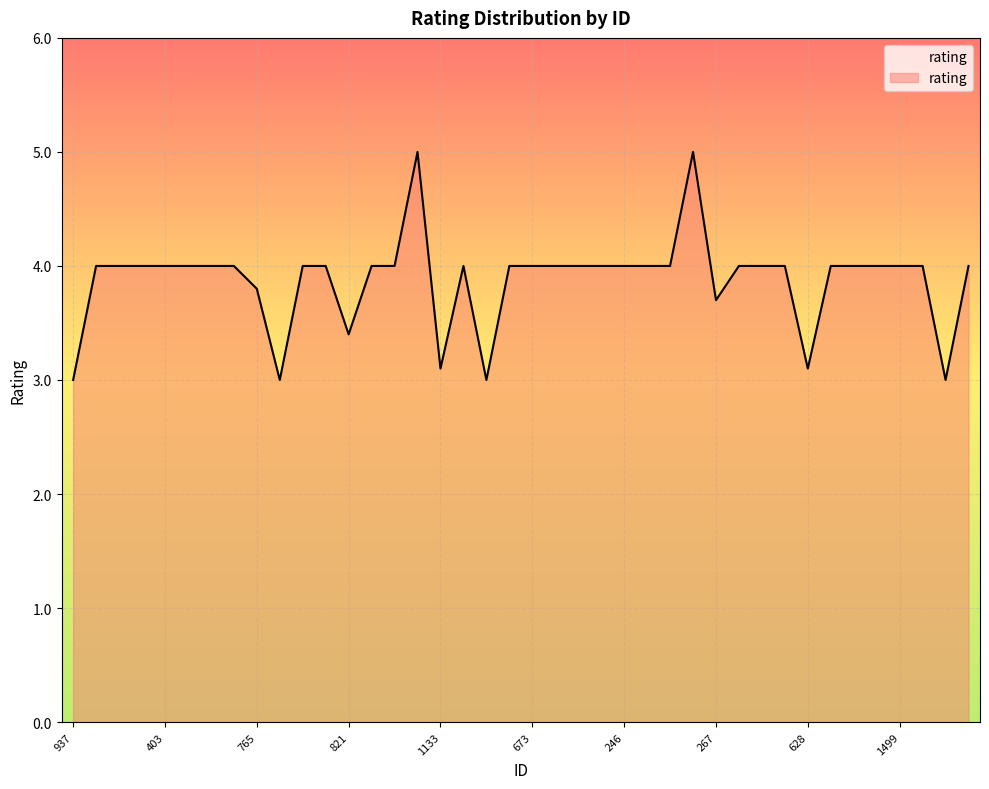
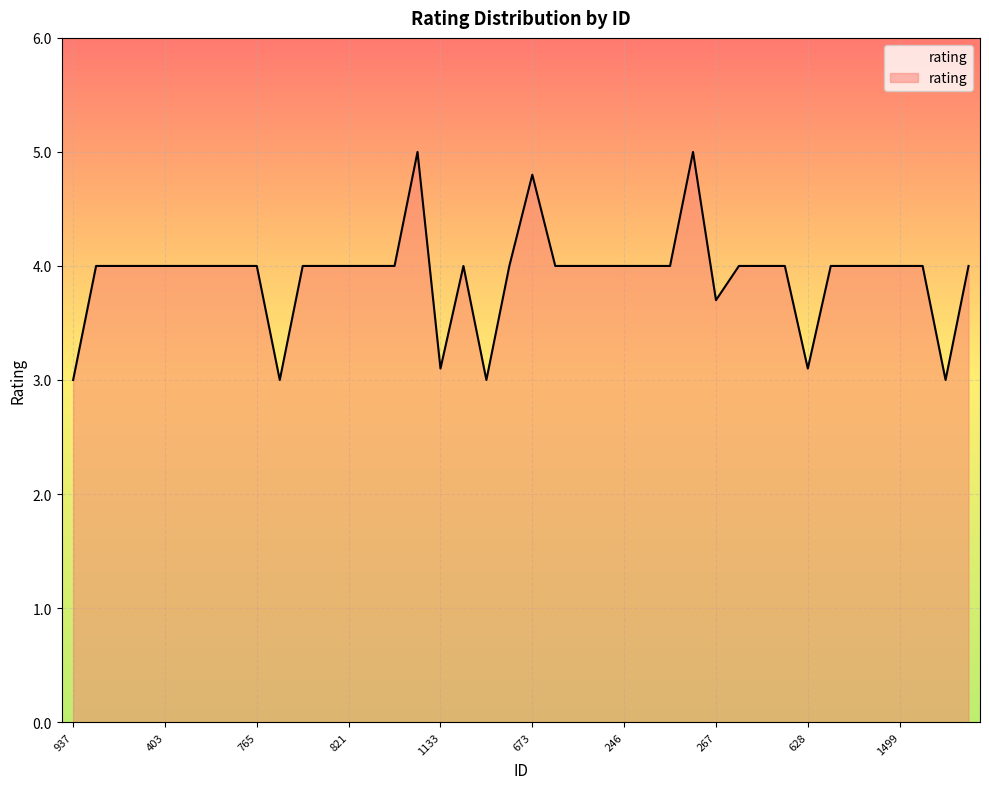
  {
    "937": 3.0,
    "403": 4.0,
-   "765": 3.8,
-   "821": 3.4,
+   "765": 4.0,
+   "821": 4.0,
    "1133": 3.1,
-   "673": 4.0,
+   "673": 4.8,
    "246": 4.0,
    "267": 3.7,
    "628": 3.1,
    "1499": 4.0
  }
